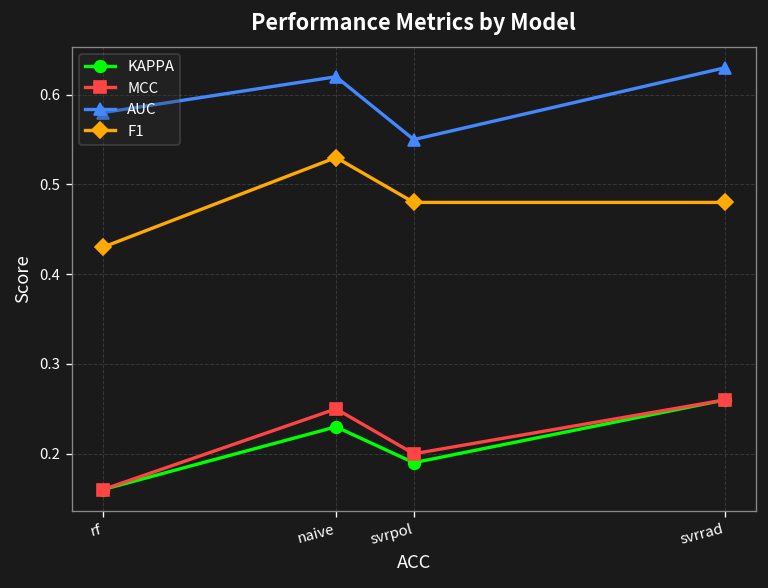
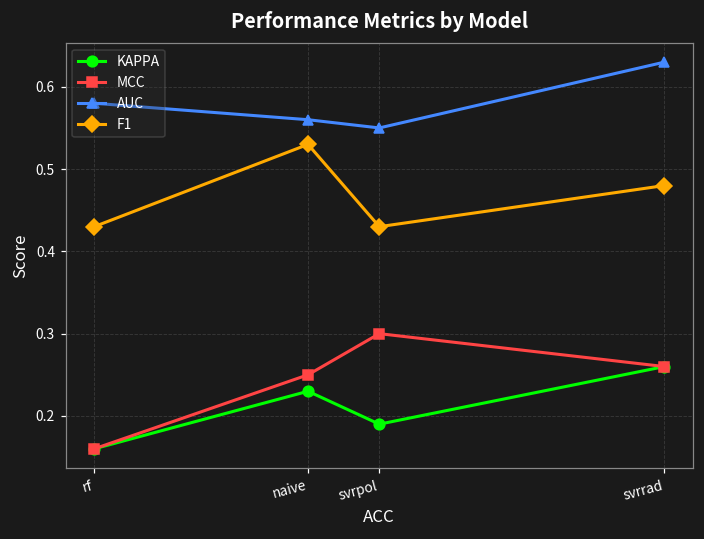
  {
    "KAPPA": {
      "naive": 0.23,
      "svrpol": 0.19
    },
    "MCC": {
      "naive": 0.25,
-     "svrpol": 0.2
+     "svrpol": 0.3
    },
    "AUC": {
-     "naive": 0.62,
+     "naive": 0.56,
      "svrpol": 0.55,
      "svrrad": 0.63
    },
    "F1": {
      "rf": 0.43,
      "naive": 0.53,
-     "svrpol": 0.48,
+     "svrpol": 0.43,
      "svrrad": 0.48
    }
  }
